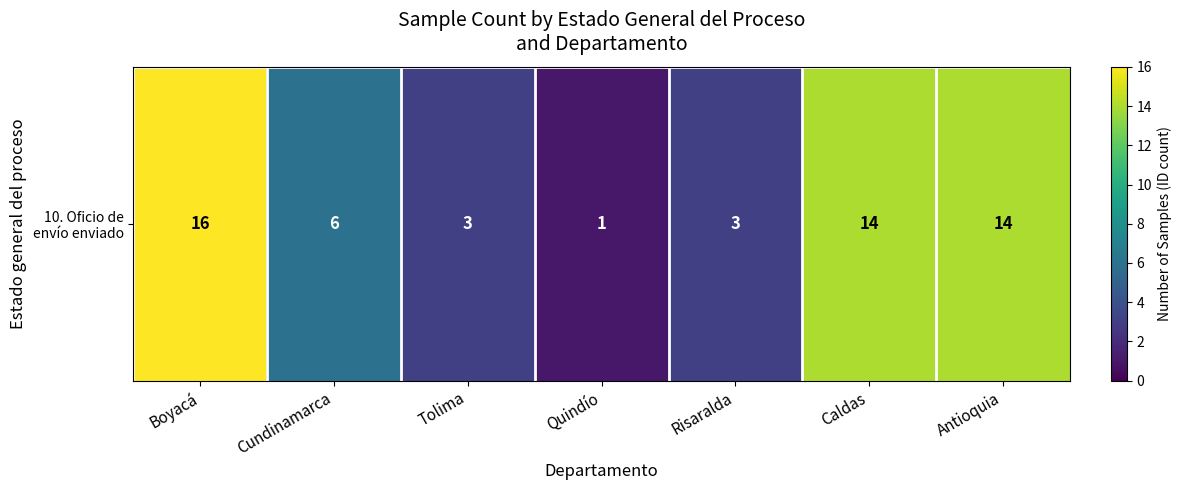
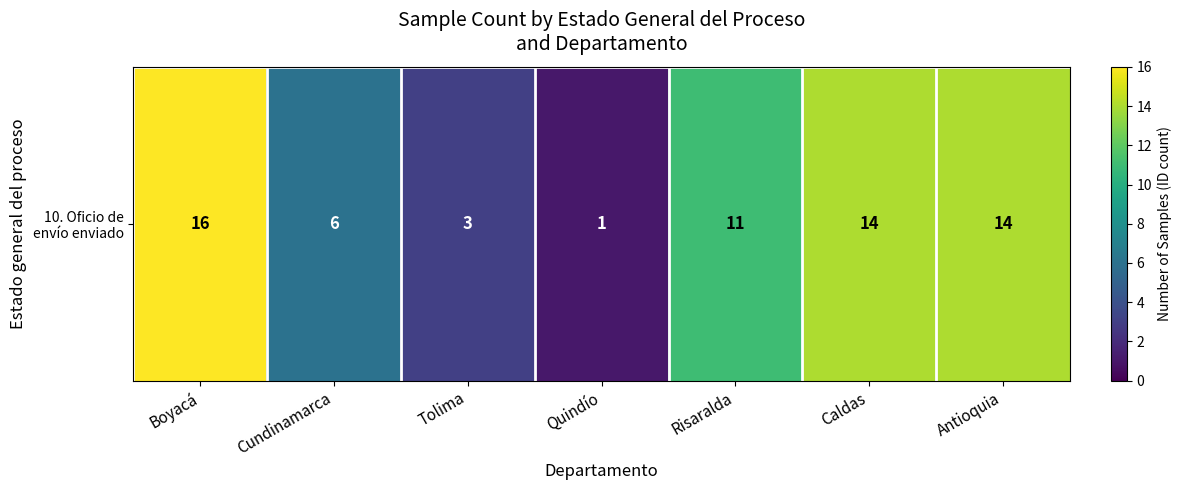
  {
    "10. Oficio de envío enviado": {
      "Boyacá": 16,
      "Cundinamarca": 6,
      "Tolima": 3,
      "Quindío": 1,
-     "Risaralda": 3,
+     "Risaralda": 11,
      "Caldas": 14,
      "Antioquia": 14
    }
  }
